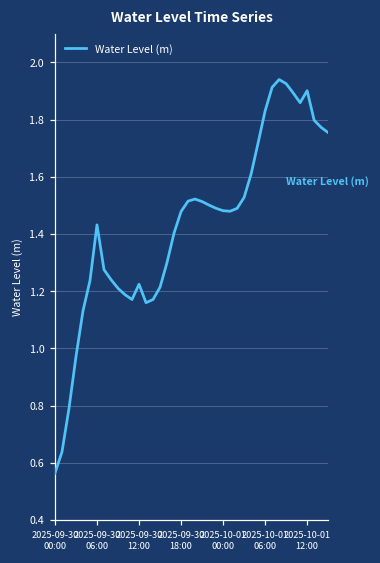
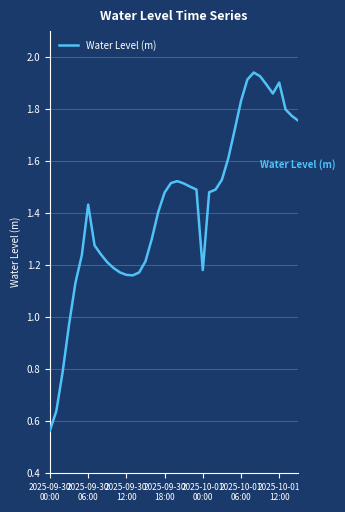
  {
    "2025-09-30 00:00": 0.56,
    "2025-09-30 06:00": 1.43,
-   "2025-09-30 12:00": 1.22,
+   "2025-09-30 12:00": 1.16,
    "2025-09-30 18:00": 1.48,
-   "2025-10-01 00:00": 1.48,
+   "2025-10-01 00:00": 1.18,
    "2025-10-01 06:00": 1.83,
    "2025-10-01 12:00": 1.90
  }
